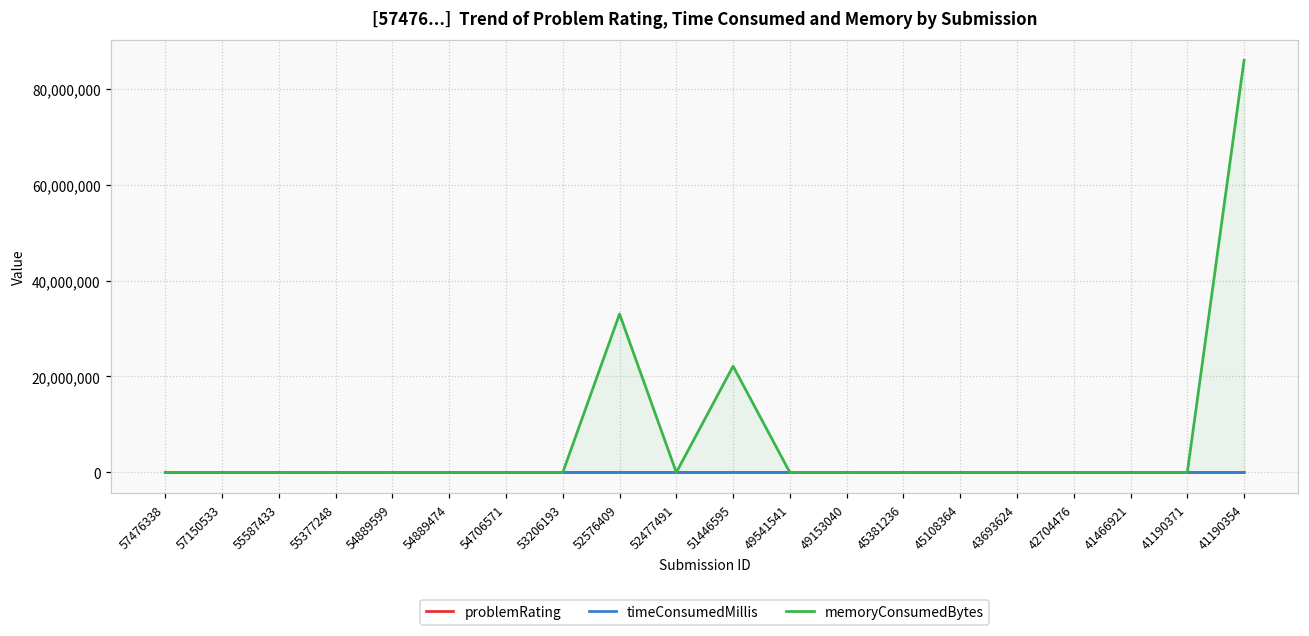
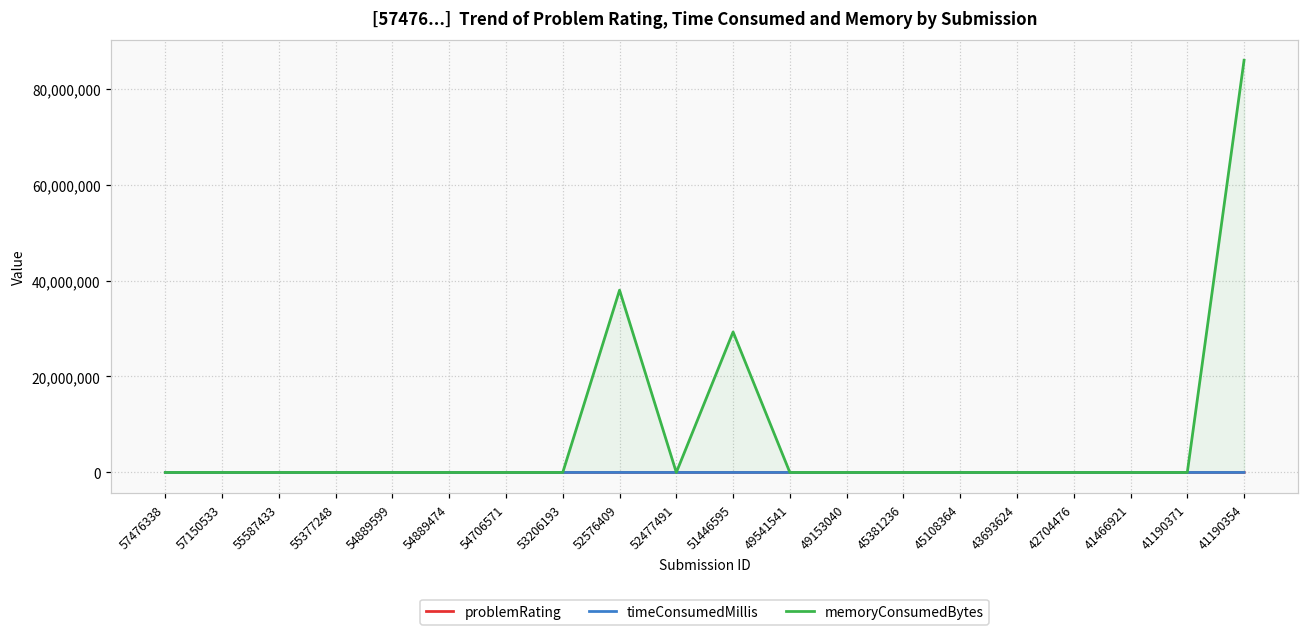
  {
    "timeConsumedMillis": {
      "52576409": "0",
      "51446595": "0",
      "41190354": "0"
    },
    "memoryConsumedBytes": {
-     "52576409": "33,000,000",
-     "51446595": "22,000,000",
+     "52576409": "38,000,000",
+     "51446595": "29,000,000",
      "41190354": "86,000,000"
    }
  }
